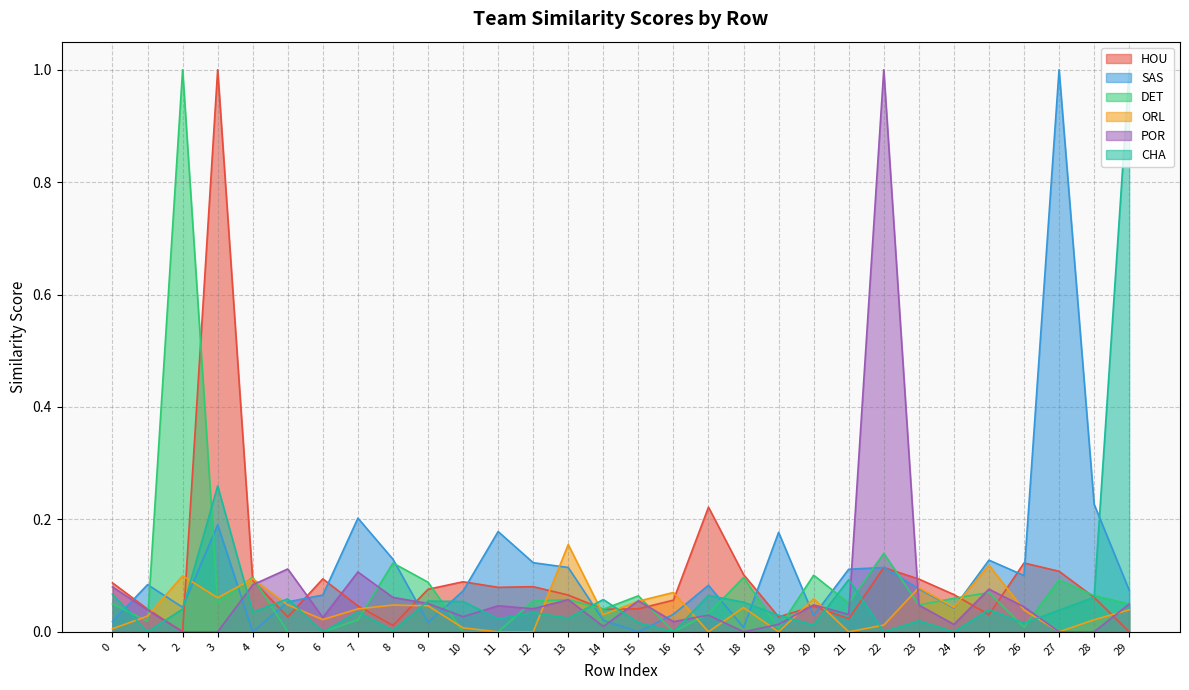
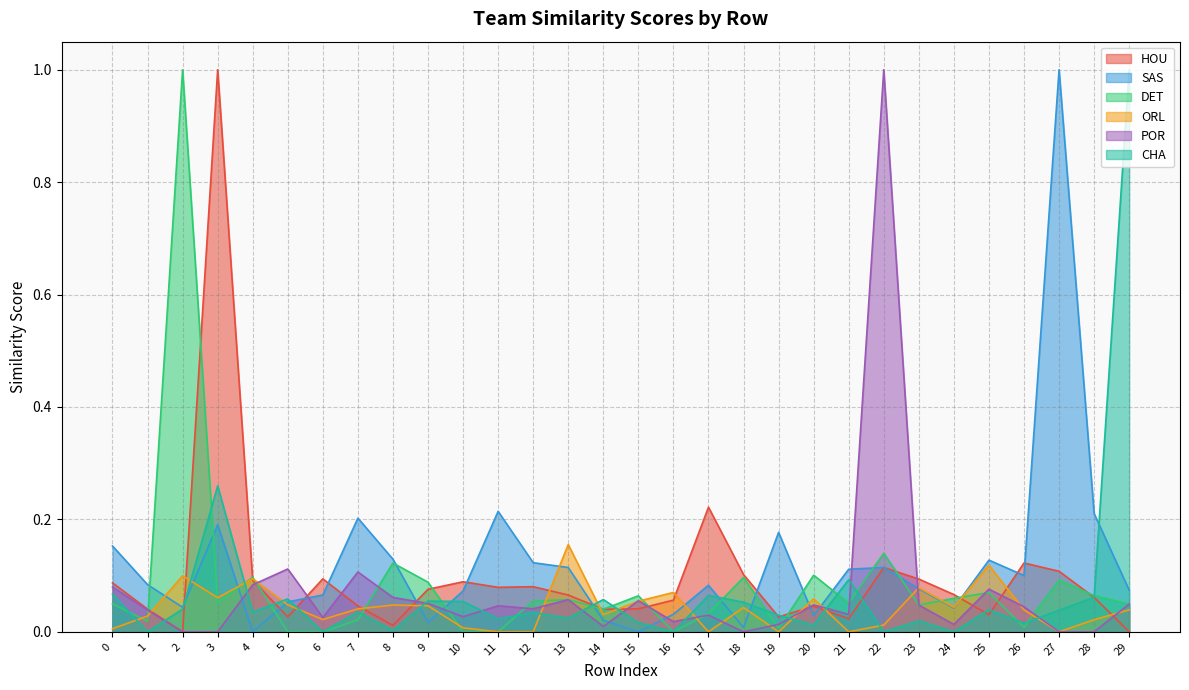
  {
    "HOU": {
      "0": 0.09,
      "3": 1.00,
      "5": 0.03,
      "6": 0.09,
      "7": 0.05,
      "8": 0.01,
      "9": 0.08,
      "10": 0.09,
      "11": 0.08,
      "12": 0.08,
      "13": 0.07,
      "15": 0.04,
      "16": 0.06,
      "17": 0.22,
      "18": 0.10,
      "21": 0.02,
      "23": 0.09,
      "24": 0.07,
      "25": 0.03,
      "26": 0.12,
      "27": 0.11,
      "29": 0.00
    },
    "SAS": {
-     "0": 0.02,
+     "0": 0.15,
      "1": 0.08,
      "3": 0.19,
      "4": 0.00,
      "5": 0.05,
      "6": 0.07,
      "7": 0.20,
      "8": 0.13,
      "9": 0.02,
      "10": 0.07,
-     "11": 0.18,
+     "11": 0.21,
      "12": 0.12,
      "13": 0.11,
      "14": 0.02,
      "15": 0.00,
      "16": 0.03,
      "17": 0.08,
      "18": 0.01,
      "19": 0.18,
      "20": 0.03,
      "21": 0.11,
      "25": 0.13,
      "26": 0.10,
      "27": 1.00,
-     "28": 0.23,
+     "28": 0.21,
      "29": 0.07
    },
    "ORL": {
      "0": 0.01,
      "1": 0.03,
      "2": 0.10,
      "3": 0.06,
      "5": 0.05,
      "7": 0.04,
      "8": 0.05,
      "10": 0.01,
      "12": 0.00,
      "13": 0.16,
      "14": 0.03,
      "16": 0.07,
      "17": 0.00,
      "18": 0.04,
      "19": 0.00,
      "20": 0.06,
      "21": 0.00,
      "22": 0.01,
      "25": 0.12,
      "26": 0.04,
      "28": 0.02,
      "29": 0.04
    },
    "POR": {
      "0": 0.08,
      "3": 0.00,
      "4": 0.08,
      "5": 0.11,
      "7": 0.11,
      "8": 0.06,
      "10": 0.03,
      "11": 0.05,
      "12": 0.04,
      "14": 0.01,
      "16": 0.02,
      "18": 0.00,
      "19": 0.01,
      "21": 0.03,
      "22": 1.00,
      "24": 0.01,
      "25": 0.08,
      "26": 0.04,
      "28": 0.00
    }
  }
